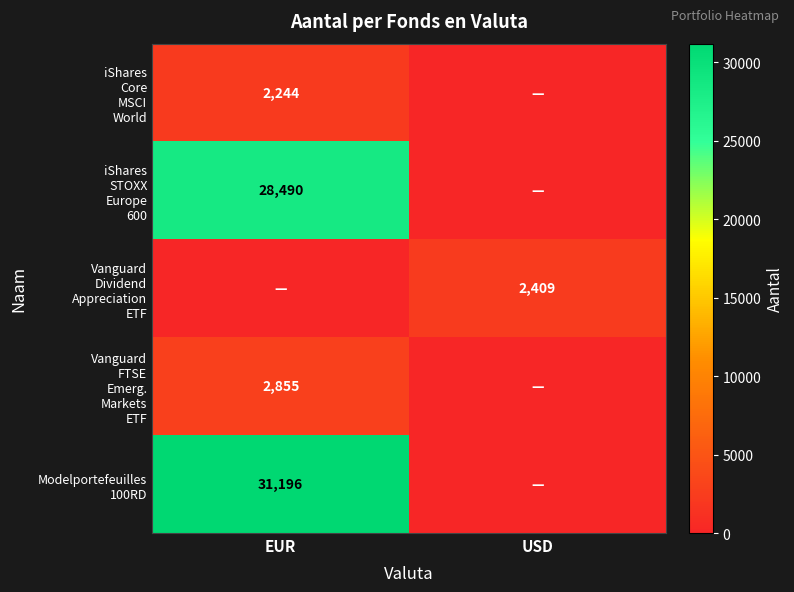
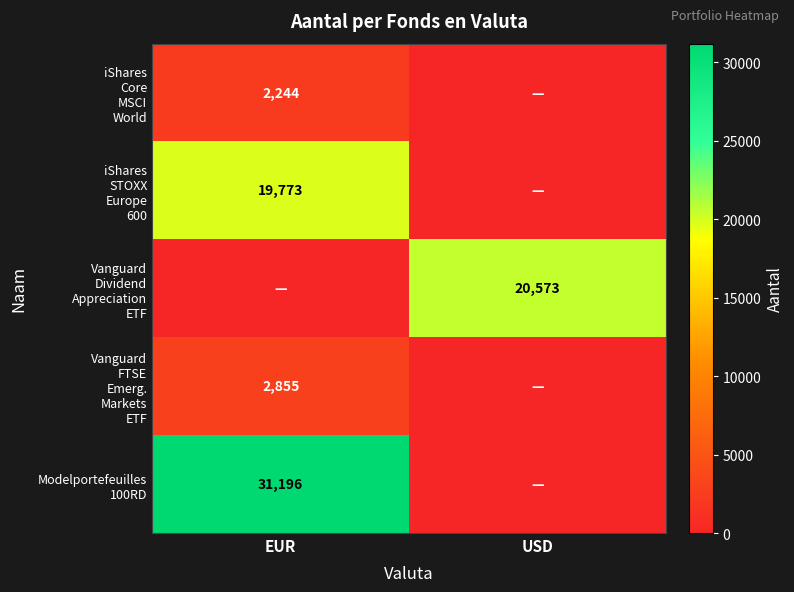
  {
    "iShares Core MSCI World": {
      "EUR": "2,244"
    },
    "iShares STOXX Europe 600": {
-     "EUR": "28,490"
+     "EUR": "19,773"
    },
    "Vanguard Dividend Appreciation ETF": {
-     "USD": "2,409"
+     "USD": "20,573"
    },
    "Vanguard FTSE Emerg. Markets ETF": {
      "EUR": "2,855"
    },
    "Modelportefeuilles 100RD": {
      "EUR": "31,196"
    }
  }
